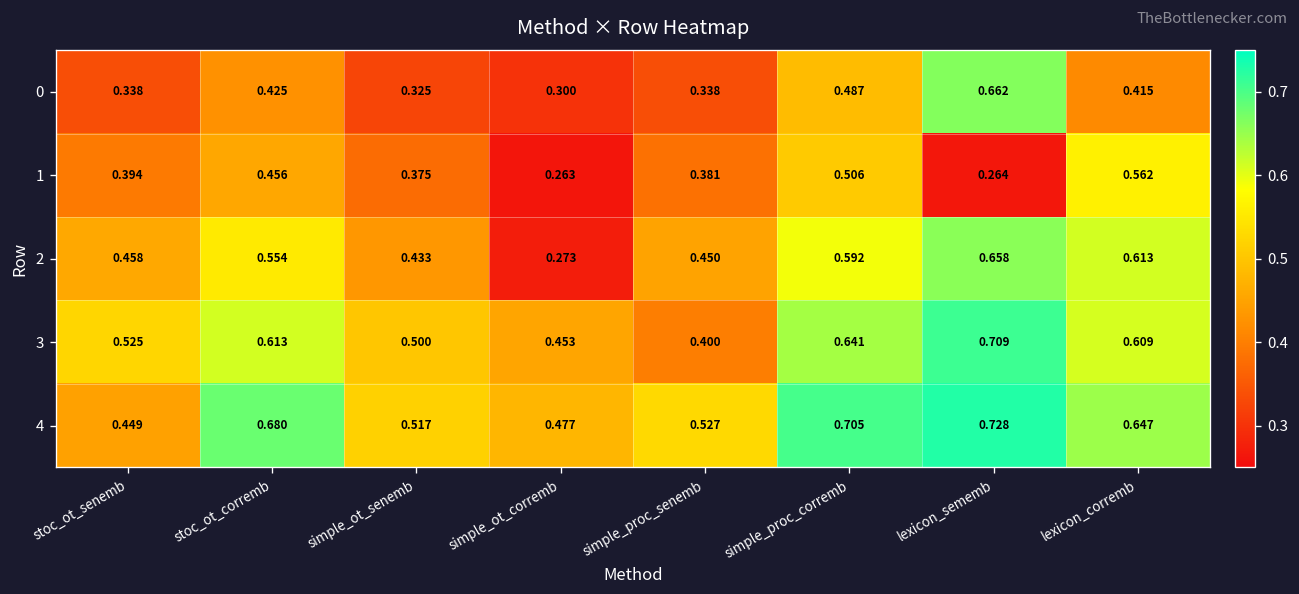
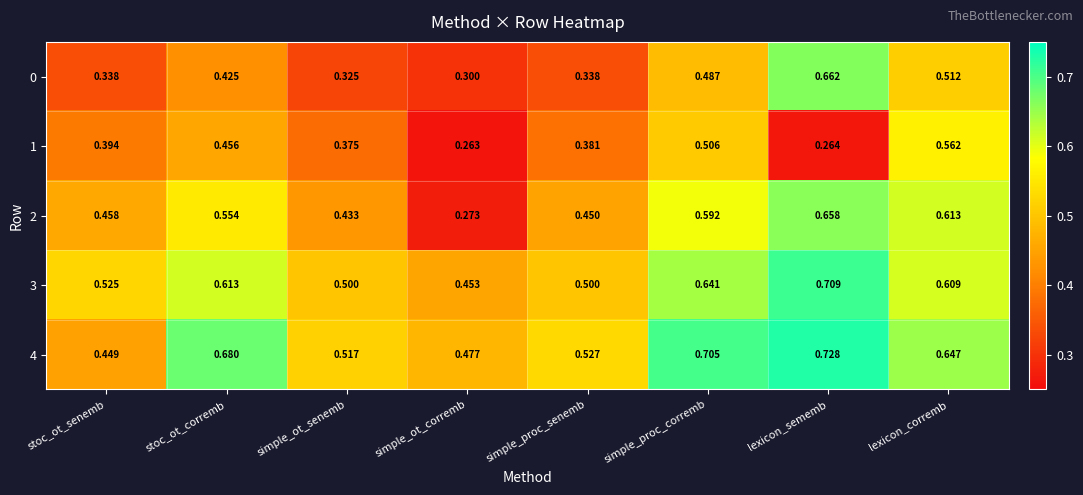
  {
    "0": {
      "stoc_ot_senemb": 0.338,
      "stoc_ot_corremb": 0.425,
      "simple_ot_senemb": 0.325,
      "simple_ot_corremb": 0.300,
      "simple_proc_senemb": 0.338,
      "simple_proc_corremb": 0.487,
      "lexicon_sememb": 0.662,
-     "lexicon_corremb": 0.415
+     "lexicon_corremb": 0.512
    },
    "1": {
      "stoc_ot_senemb": 0.394,
      "stoc_ot_corremb": 0.456,
      "simple_ot_senemb": 0.375,
      "simple_ot_corremb": 0.263,
      "simple_proc_senemb": 0.381,
      "simple_proc_corremb": 0.506,
      "lexicon_sememb": 0.264,
      "lexicon_corremb": 0.562
    },
    "2": {
      "stoc_ot_senemb": 0.458,
      "stoc_ot_corremb": 0.554,
      "simple_ot_senemb": 0.433,
      "simple_ot_corremb": 0.273,
      "simple_proc_senemb": 0.450,
      "simple_proc_corremb": 0.592,
      "lexicon_sememb": 0.658,
      "lexicon_corremb": 0.613
    },
    "3": {
      "stoc_ot_senemb": 0.525,
      "stoc_ot_corremb": 0.613,
      "simple_ot_senemb": 0.500,
      "simple_ot_corremb": 0.453,
-     "simple_proc_senemb": 0.400,
+     "simple_proc_senemb": 0.500,
      "simple_proc_corremb": 0.641,
      "lexicon_sememb": 0.709,
      "lexicon_corremb": 0.609
    },
    "4": {
      "stoc_ot_senemb": 0.449,
      "stoc_ot_corremb": 0.680,
      "simple_ot_senemb": 0.517,
      "simple_ot_corremb": 0.477,
      "simple_proc_senemb": 0.527,
      "simple_proc_corremb": 0.705,
      "lexicon_sememb": 0.728,
      "lexicon_corremb": 0.647
    }
  }
